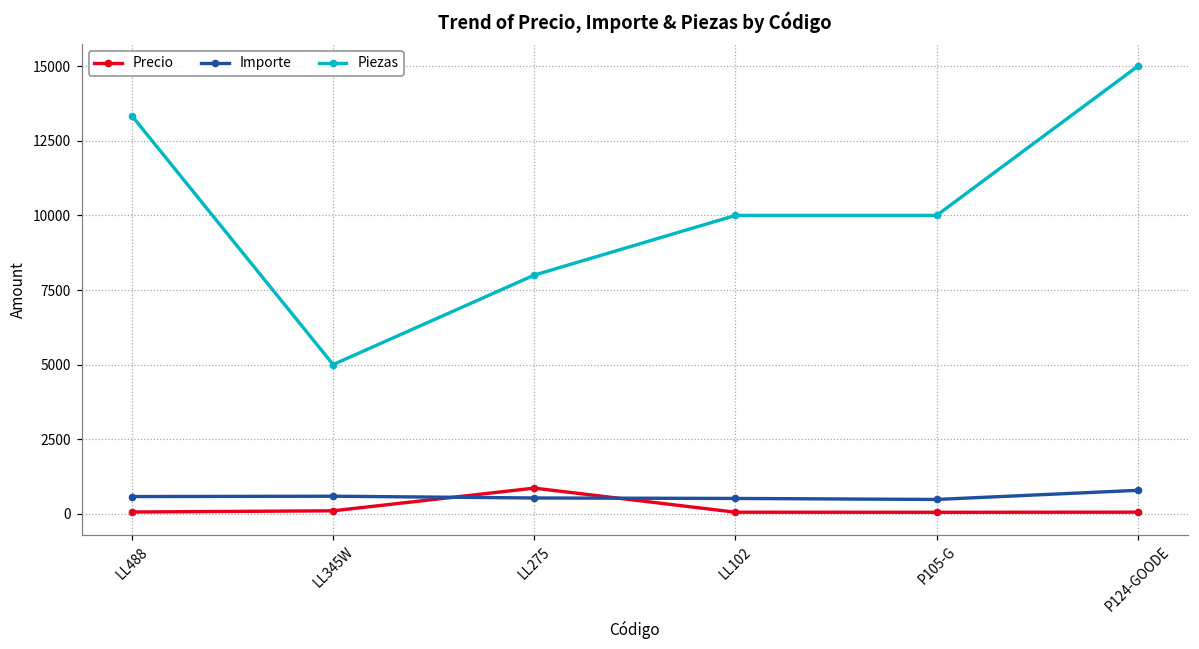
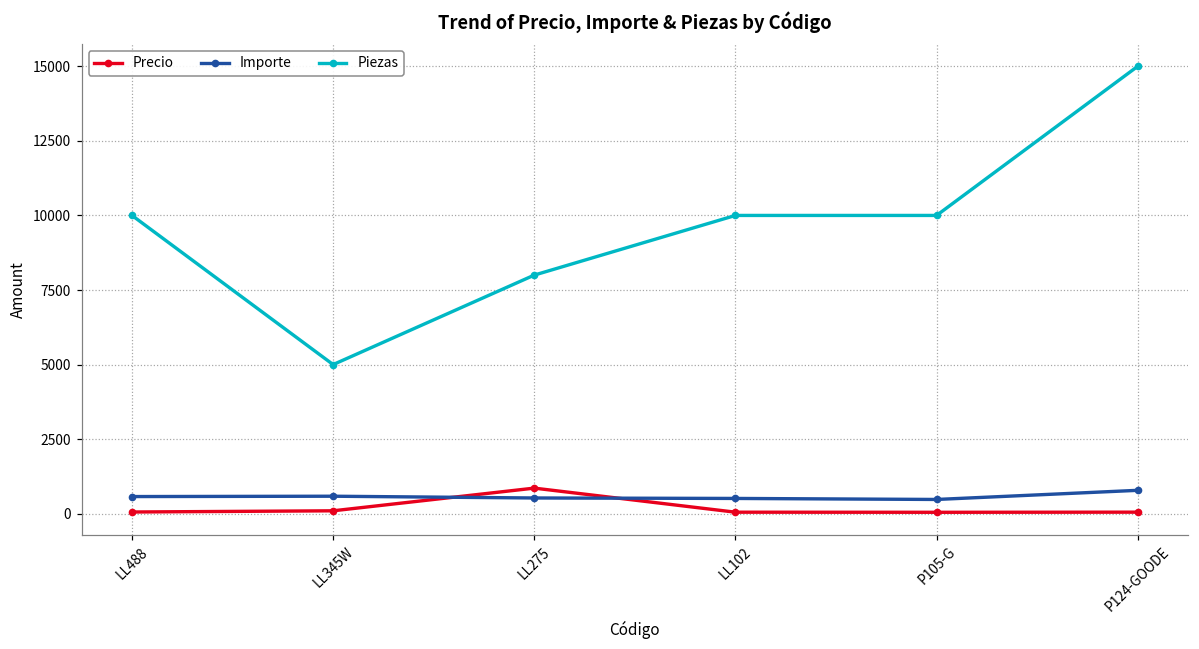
  {
    "Precio": {
      "LL488": 100,
      "LL345W": 100,
      "LL275": 900,
      "LL102": 100,
      "P105-G": 0,
      "P124-GOODE": 100
    },
    "Importe": {
      "LL488": 600,
      "LL345W": 600,
      "LL275": 500,
      "LL102": 500,
      "P105-G": 500,
      "P124-GOODE": 800
    },
    "Piezas": {
-     "LL488": 13300,
+     "LL488": 10000,
      "LL345W": 5000,
      "LL275": 8000,
      "LL102": 10000,
      "P105-G": 10000,
      "P124-GOODE": 15000
    }
  }
